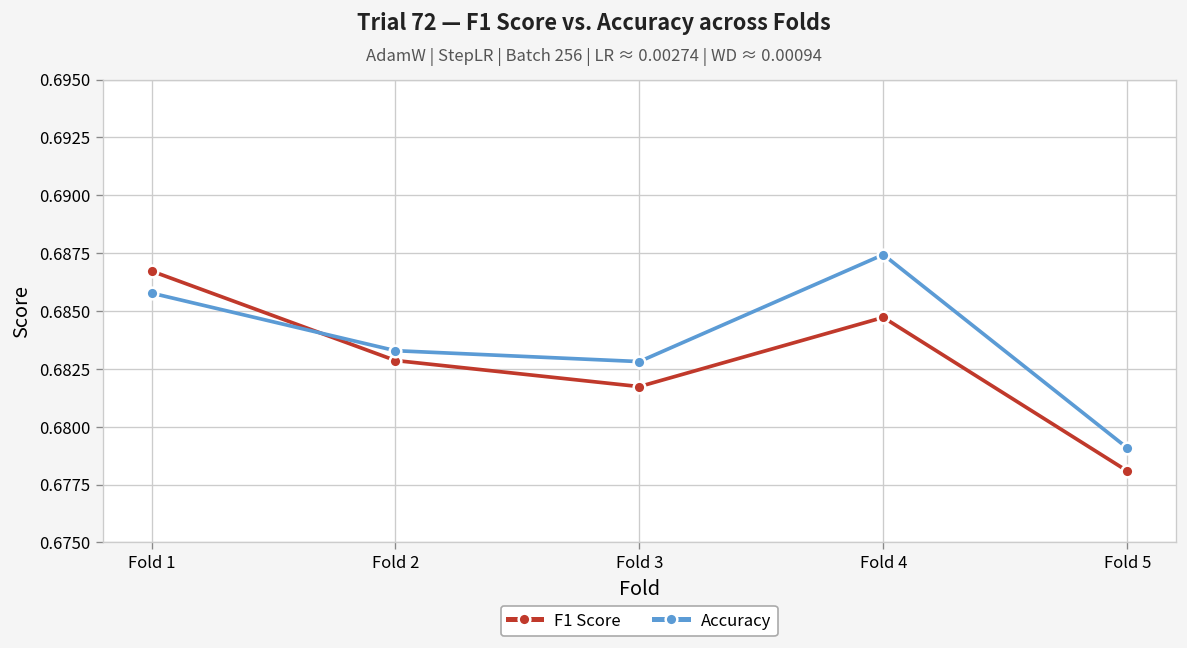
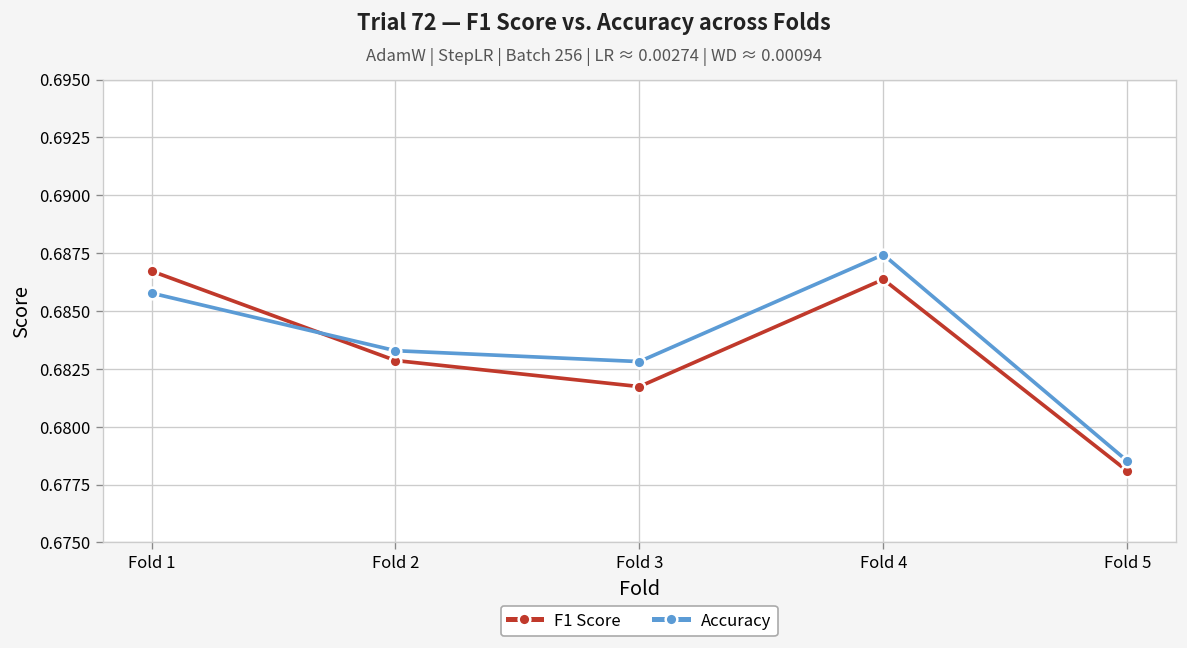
  {
    "F1 Score": {
      "Fold 1": 0.6867,
      "Fold 2": 0.6829,
      "Fold 3": 0.6817,
-     "Fold 4": 0.6847,
+     "Fold 4": 0.6864,
      "Fold 5": 0.6781
    },
    "Accuracy": {
      "Fold 1": 0.6858,
      "Fold 2": 0.6833,
      "Fold 3": 0.6828,
      "Fold 4": 0.6874,
-     "Fold 5": 0.6791
+     "Fold 5": 0.6785
    }
  }
